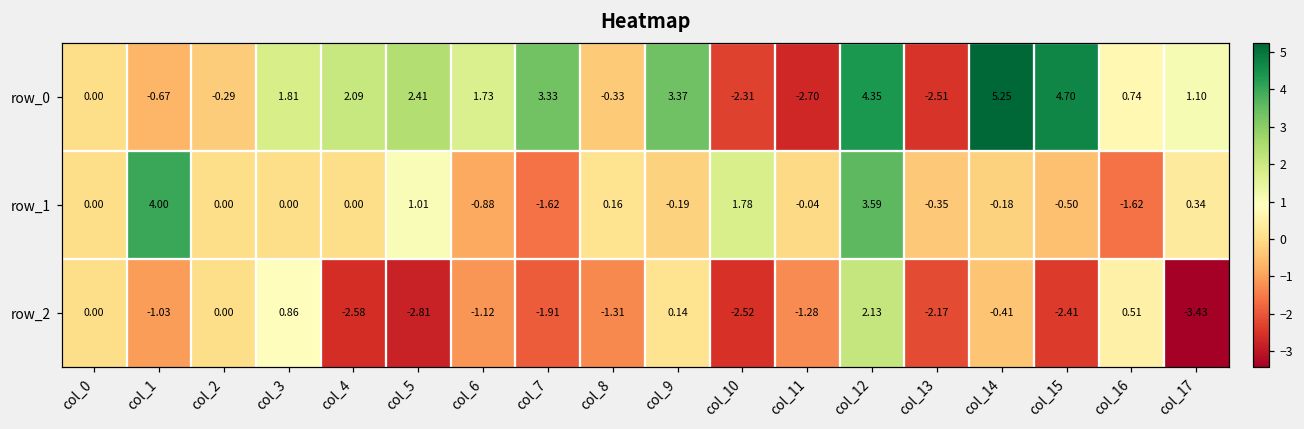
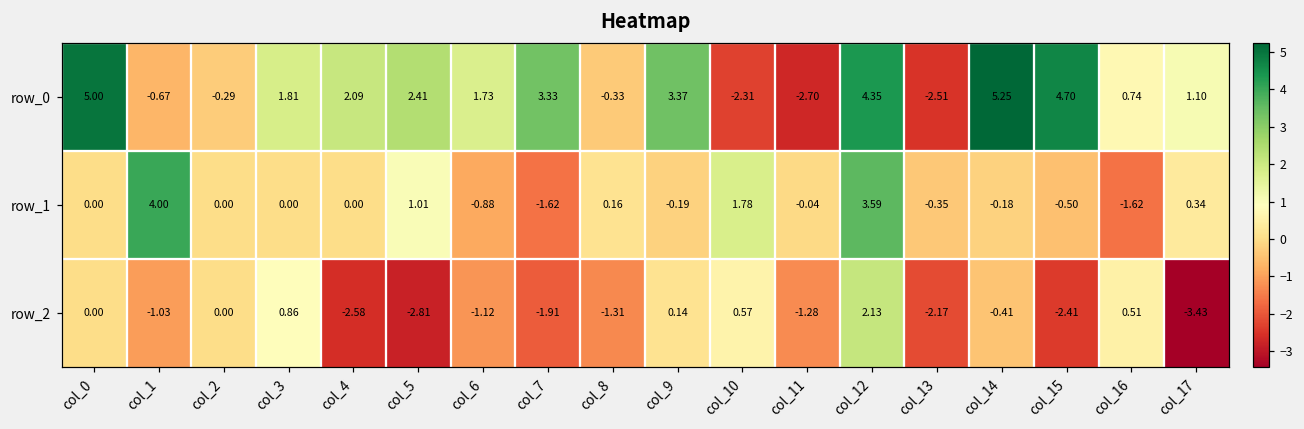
  {
    "row_0": {
-     "col_0": 0.00,
+     "col_0": 5.00,
      "col_1": -0.67,
      "col_2": -0.29,
      "col_3": 1.81,
      "col_4": 2.09,
      "col_5": 2.41,
      "col_6": 1.73,
      "col_7": 3.33,
      "col_8": -0.33,
      "col_9": 3.37,
      "col_10": -2.31,
      "col_11": -2.70,
      "col_12": 4.35,
      "col_13": -2.51,
      "col_14": 5.25,
      "col_15": 4.70,
      "col_16": 0.74,
      "col_17": 1.10
    },
    "row_1": {
      "col_0": 0.00,
      "col_1": 4.00,
      "col_2": 0.00,
      "col_3": 0.00,
      "col_4": 0.00,
      "col_5": 1.01,
      "col_6": -0.88,
      "col_7": -1.62,
      "col_8": 0.16,
      "col_9": -0.19,
      "col_10": 1.78,
      "col_11": -0.04,
      "col_12": 3.59,
      "col_13": -0.35,
      "col_14": -0.18,
      "col_15": -0.50,
      "col_16": -1.62,
      "col_17": 0.34
    },
    "row_2": {
      "col_0": 0.00,
      "col_1": -1.03,
      "col_2": 0.00,
      "col_3": 0.86,
      "col_4": -2.58,
      "col_5": -2.81,
      "col_6": -1.12,
      "col_7": -1.91,
      "col_8": -1.31,
      "col_9": 0.14,
-     "col_10": -2.52,
+     "col_10": 0.57,
      "col_11": -1.28,
      "col_12": 2.13,
      "col_13": -2.17,
      "col_14": -0.41,
      "col_15": -2.41,
      "col_16": 0.51,
      "col_17": -3.43
    }
  }
